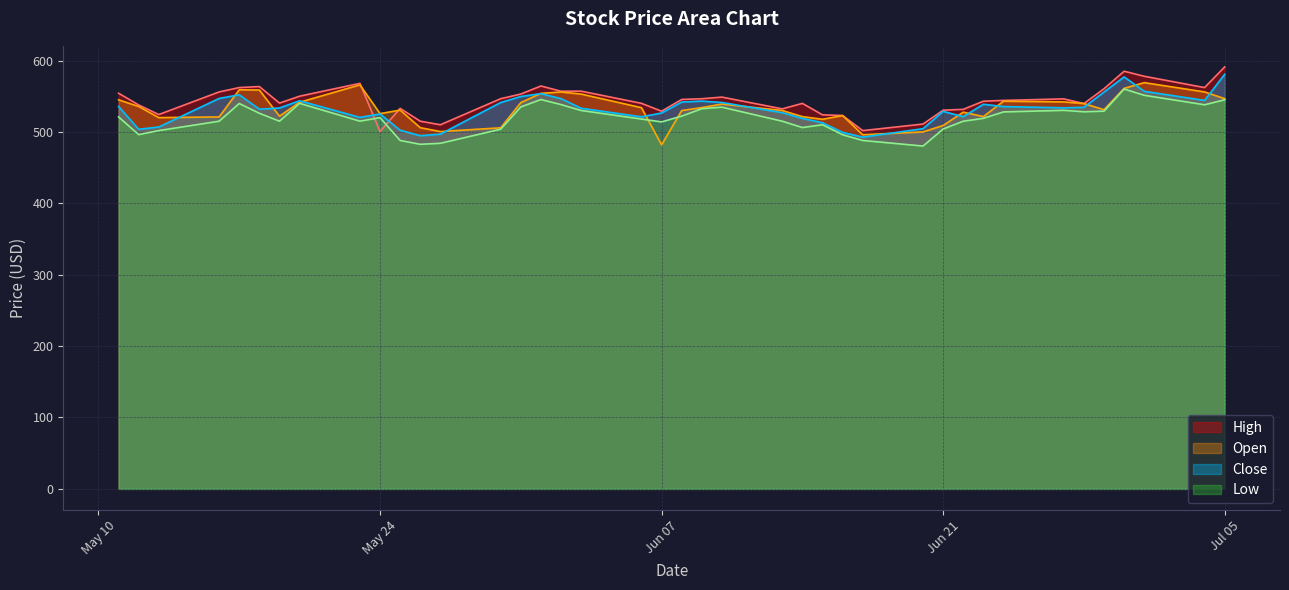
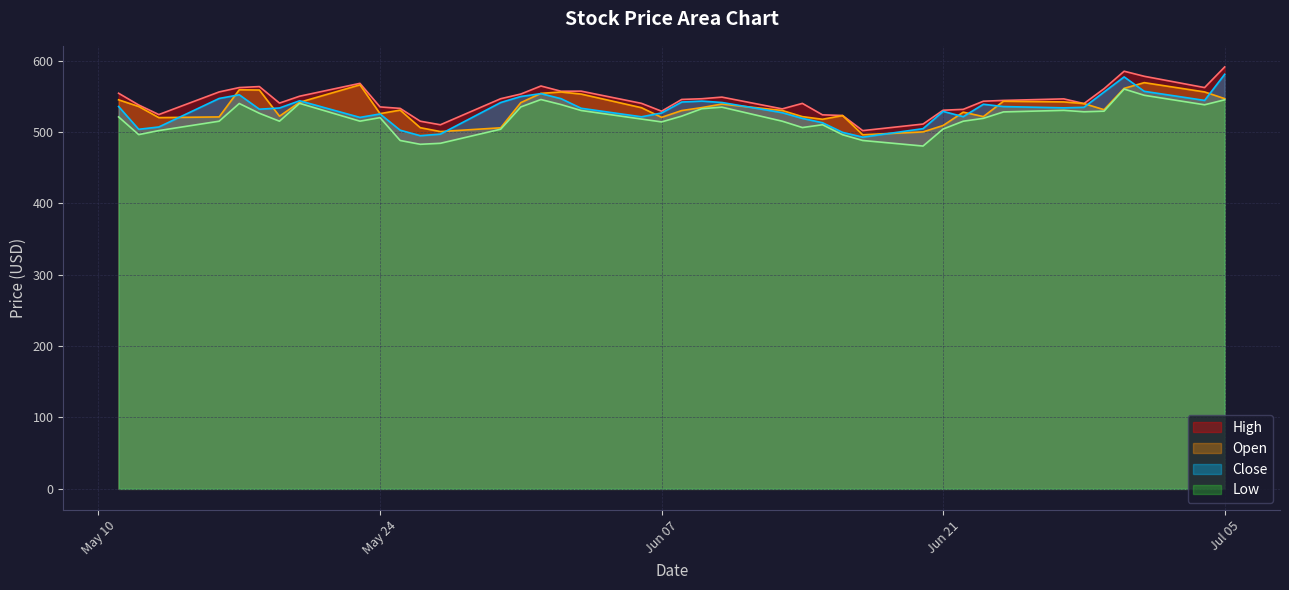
  {
    "High": {
-     "May 24": 500,
+     "May 24": 540,
      "Jul 05": 590
    },
    "Open": {
-     "Jun 07": 480,
+     "Jun 07": 520,
      "Jun 21": 510
    },
    "Close": {
      "Jul 05": 580
    },
    "Low": {
      "May 24": 520,
      "Jun 07": 510,
      "Jun 21": 500
    }
  }
